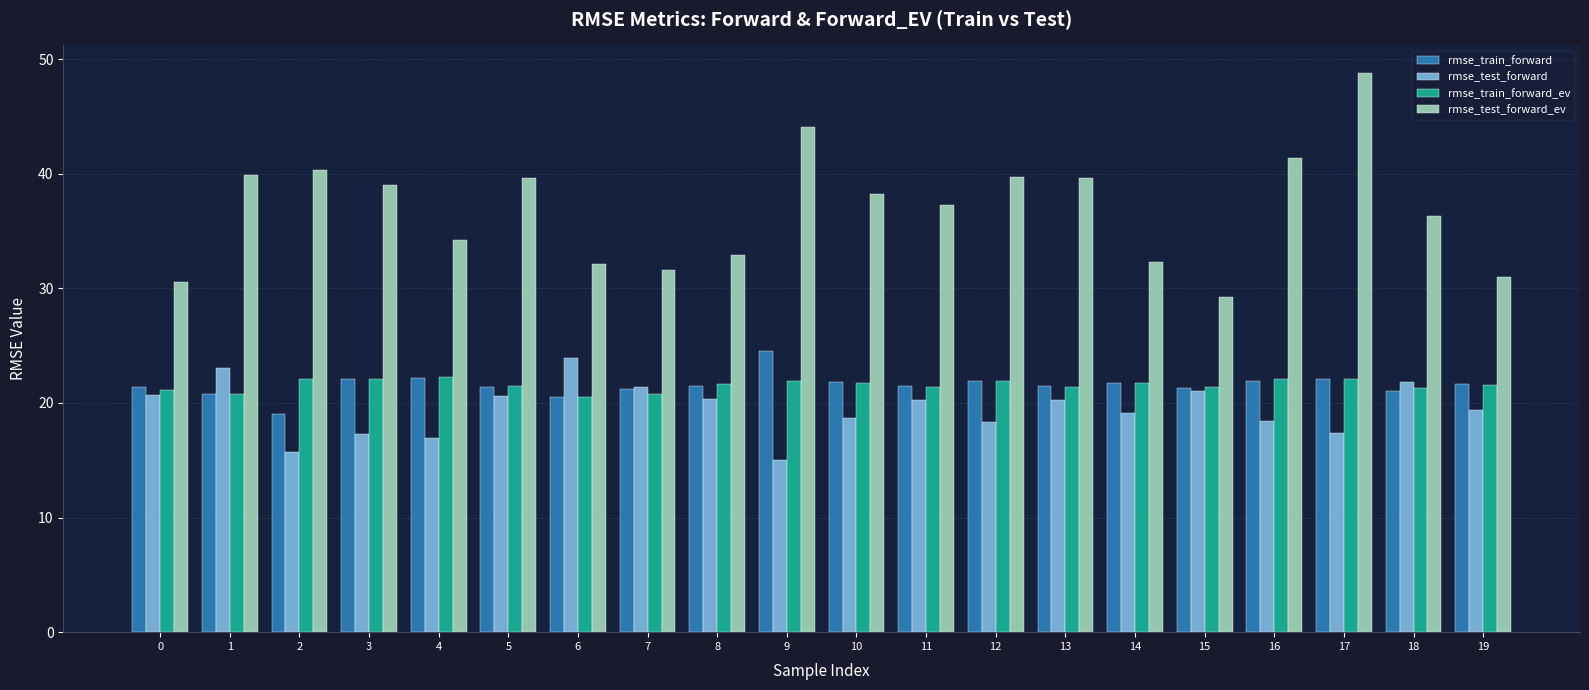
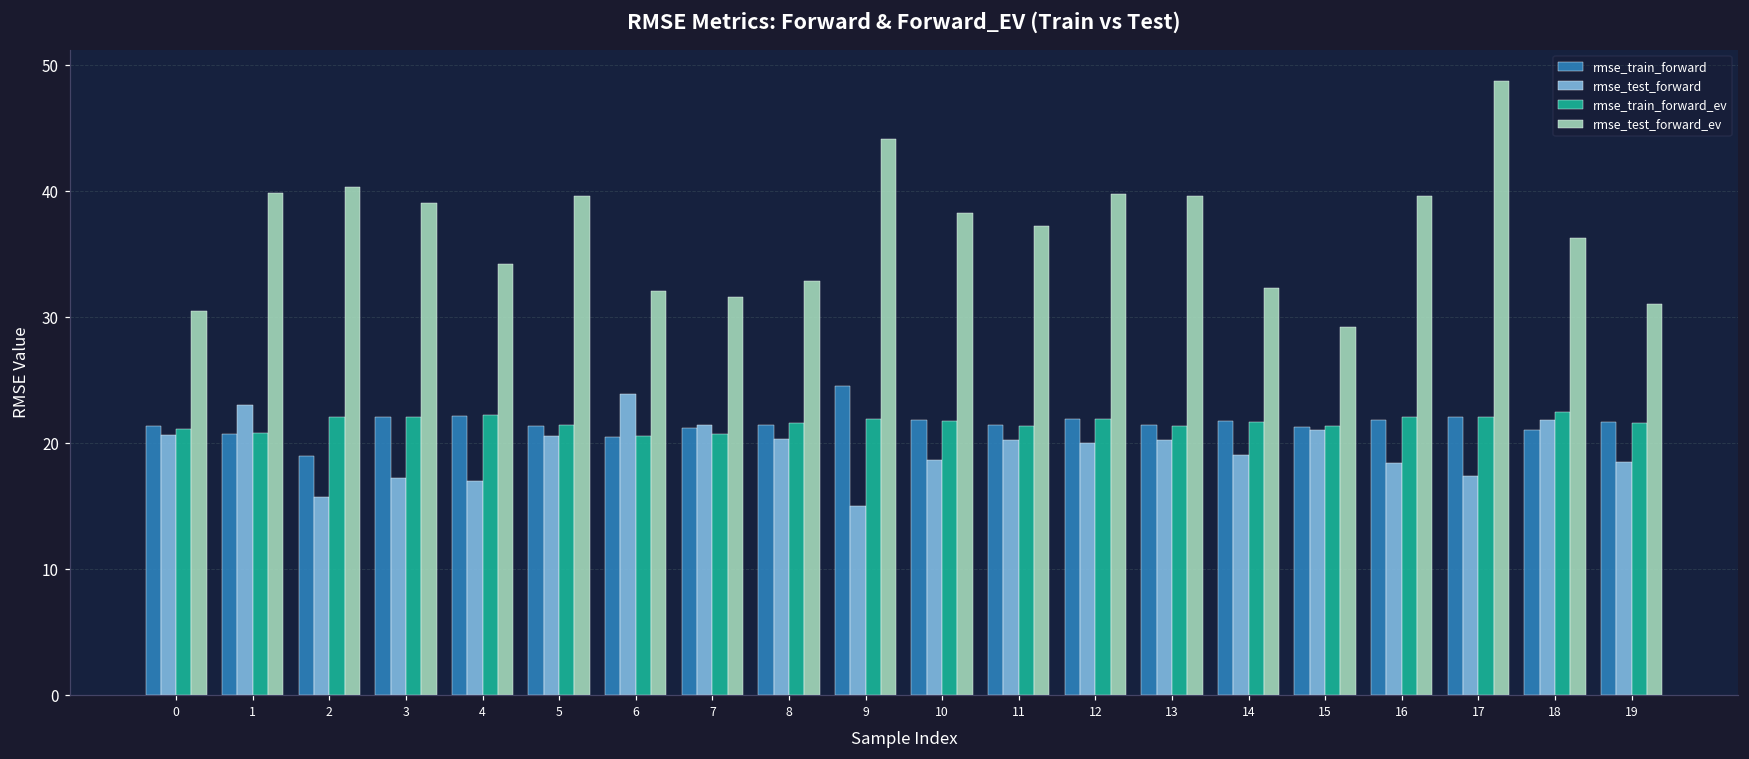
  {
    "rmse_train_forward": {
      "0": 21.4,
      "1": 20.8,
      "2": 19.0,
      "3": 22.1,
      "4": 22.2,
      "5": 21.4,
      "6": 20.5,
      "7": 21.2,
      "8": 21.5,
      "9": 24.5,
      "10": 21.8,
      "11": 21.5,
      "12": 21.9,
      "13": 21.5,
      "14": 21.7,
      "15": 21.3,
      "16": 21.9,
      "17": 22.1,
      "18": 21.1,
      "19": 21.7
    },
    "rmse_test_forward": {
      "0": 20.7,
      "1": 23.0,
      "2": 15.7,
      "3": 17.3,
      "4": 17.0,
      "5": 20.6,
      "6": 23.9,
      "7": 21.4,
      "8": 20.3,
      "9": 15.1,
      "10": 18.7,
      "11": 20.3,
-     "12": 18.4,
+     "12": 20.0,
      "13": 20.3,
      "14": 19.1,
      "15": 21.1,
      "16": 18.4,
      "17": 17.4,
      "18": 21.8,
-     "19": 19.4
+     "19": 18.5
    },
    "rmse_train_forward_ev": {
      "0": 21.1,
      "1": 20.8,
      "2": 22.1,
      "3": 22.1,
      "4": 22.3,
      "5": 21.5,
      "6": 20.6,
      "7": 20.8,
      "8": 21.6,
      "9": 21.9,
      "10": 21.7,
      "11": 21.4,
      "12": 21.9,
      "13": 21.4,
      "14": 21.7,
      "15": 21.4,
      "16": 22.1,
      "17": 22.1,
-     "18": 21.3,
+     "18": 22.5,
      "19": 21.6
    },
    "rmse_test_forward_ev": {
      "0": 30.5,
      "1": 39.9,
      "2": 40.3,
      "3": 39.1,
      "4": 34.2,
      "5": 39.6,
      "6": 32.1,
      "7": 31.6,
      "8": 32.9,
      "9": 44.1,
      "10": 38.2,
      "11": 37.2,
      "12": 39.7,
      "13": 39.6,
      "14": 32.3,
      "15": 29.3,
-     "16": 41.4,
+     "16": 39.6,
      "17": 48.8,
      "18": 36.3,
      "19": 31.0
    }
  }
